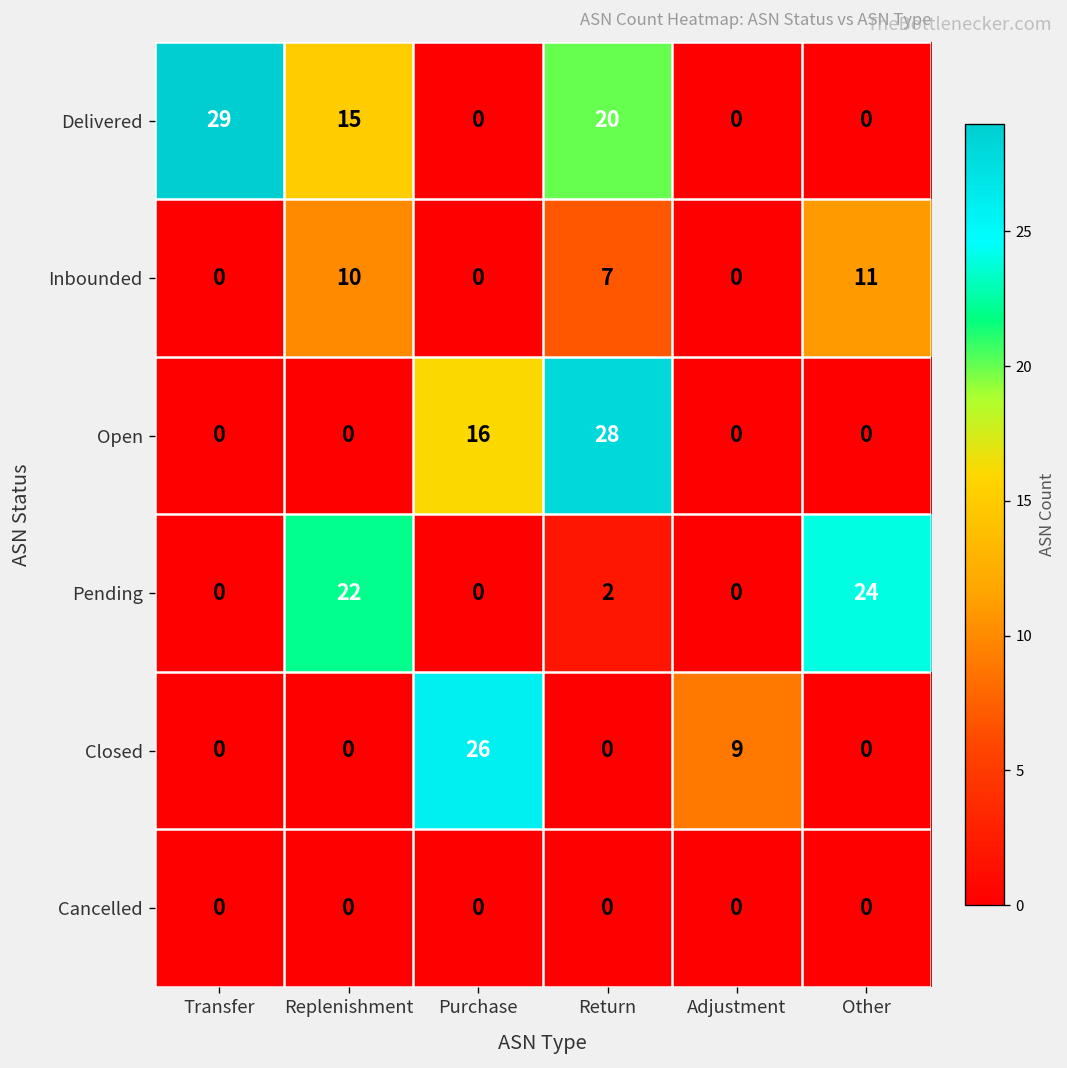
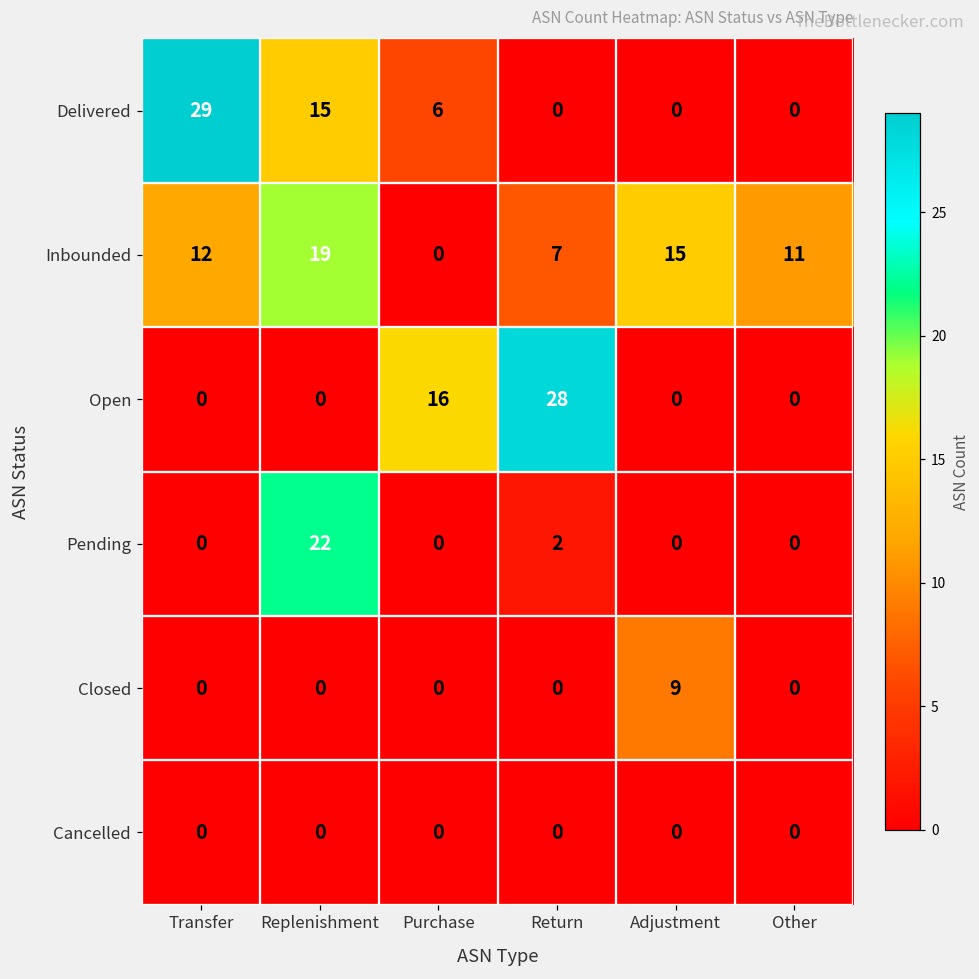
  {
    "Delivered": {
      "Transfer": 29,
      "Replenishment": 15,
-     "Purchase": 0,
-     "Return": 20,
+     "Purchase": 6,
+     "Return": 0,
      "Adjustment": 0,
      "Other": 0
    },
    "Inbounded": {
-     "Transfer": 0,
-     "Replenishment": 10,
+     "Transfer": 12,
+     "Replenishment": 19,
      "Purchase": 0,
      "Return": 7,
-     "Adjustment": 0,
+     "Adjustment": 15,
      "Other": 11
    },
    "Open": {
      "Transfer": 0,
      "Replenishment": 0,
      "Purchase": 16,
      "Return": 28,
      "Adjustment": 0,
      "Other": 0
    },
    "Pending": {
      "Transfer": 0,
      "Replenishment": 22,
      "Purchase": 0,
      "Return": 2,
      "Adjustment": 0,
-     "Other": 24
+     "Other": 0
    },
    "Closed": {
      "Transfer": 0,
      "Replenishment": 0,
-     "Purchase": 26,
+     "Purchase": 0,
      "Return": 0,
      "Adjustment": 9,
      "Other": 0
    },
    "Cancelled": {
      "Transfer": 0,
      "Replenishment": 0,
      "Purchase": 0,
      "Return": 0,
      "Adjustment": 0,
      "Other": 0
    }
  }
